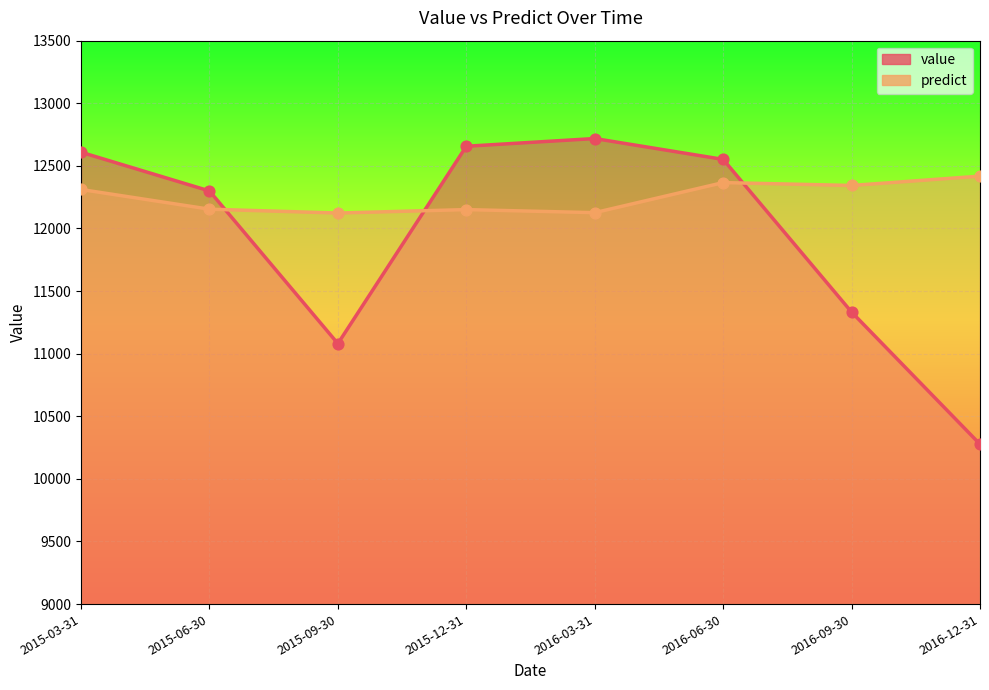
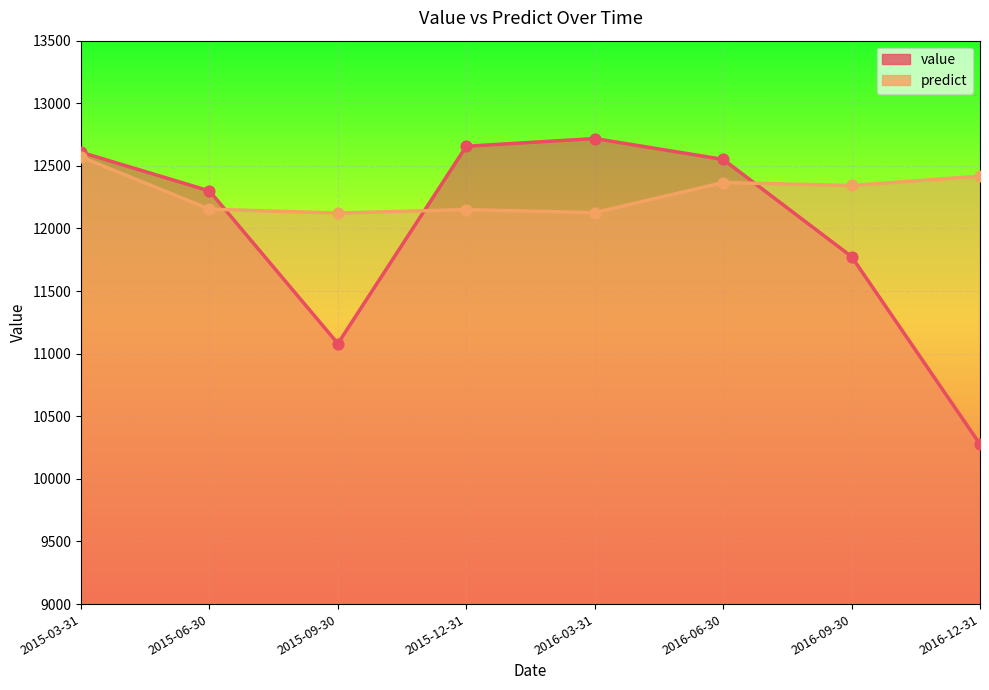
  {
    "value": {
      "2015-03-31": 12610,
      "2015-06-30": 12300,
      "2015-09-30": 11080,
      "2015-12-31": 12660,
      "2016-03-31": 12720,
      "2016-06-30": 12550,
-     "2016-09-30": 11330,
+     "2016-09-30": 11780,
      "2016-12-31": 10280
    },
    "predict": {
-     "2015-03-31": 12310,
+     "2015-03-31": 12570,
      "2015-06-30": 12150,
      "2015-09-30": 12120,
      "2015-12-31": 12150,
      "2016-03-31": 12130,
      "2016-06-30": 12370,
      "2016-09-30": 12340,
      "2016-12-31": 12420
    }
  }
